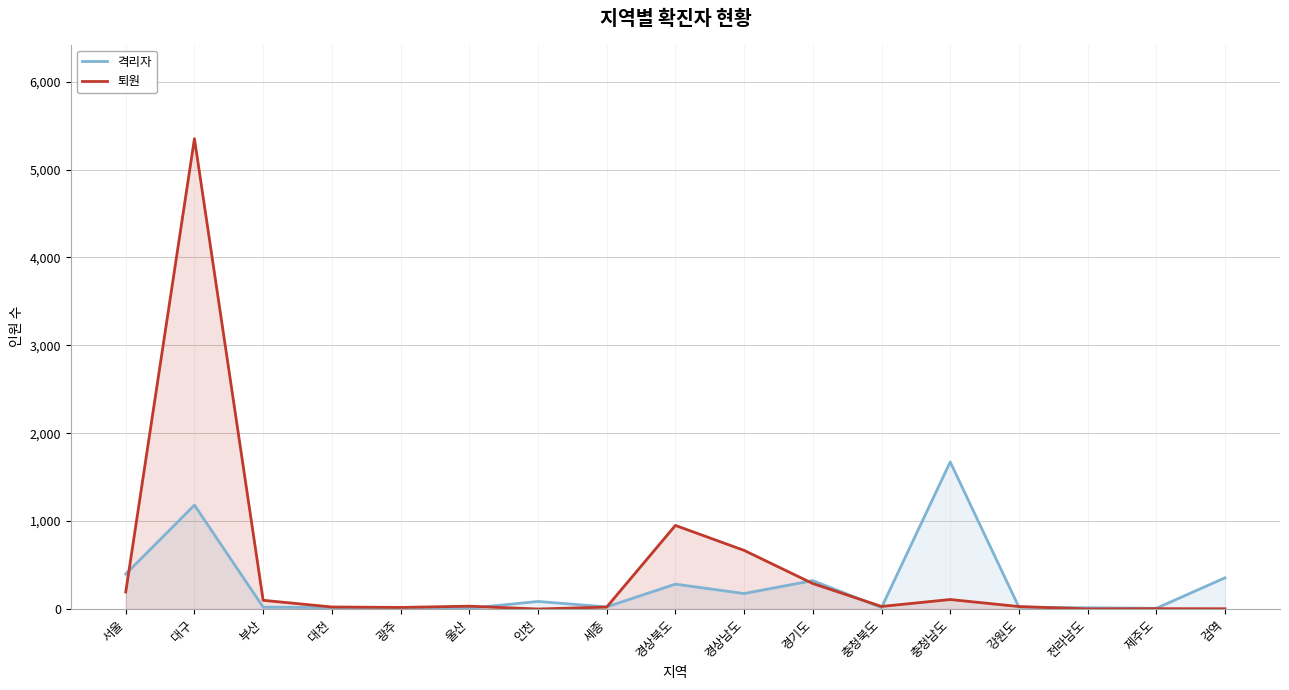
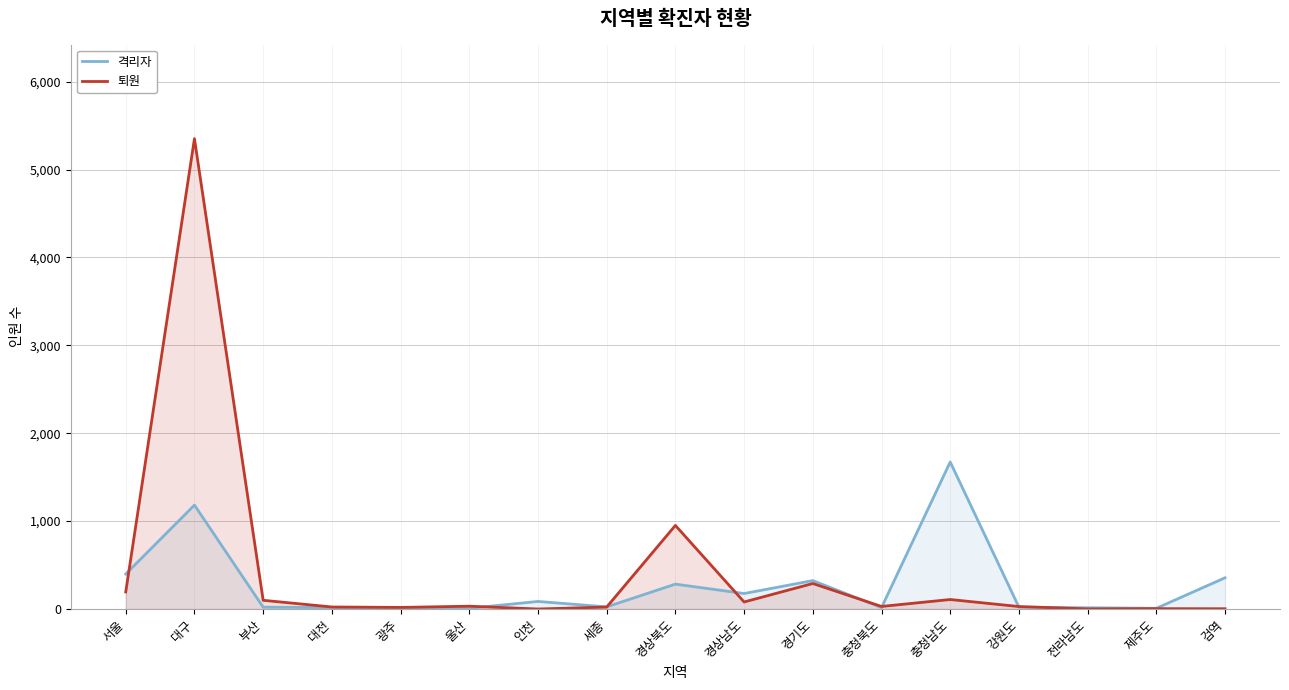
  {
    "격리자": {
      "서울": "400",
      "대구": "1,200",
      "부산": "0",
      "인천": "100",
      "경상북도": "300",
      "경상남도": "200",
      "경기도": "300",
      "충청남도": "1,700",
      "검역": "400"
    },
    "퇴원": {
      "서울": "200",
      "대구": "5,400",
      "부산": "100",
      "인천": "0",
      "경상북도": "1,000",
-     "경상남도": "700",
+     "경상남도": "100",
      "경기도": "300",
      "충청남도": "100",
      "검역": "0"
    }
  }
